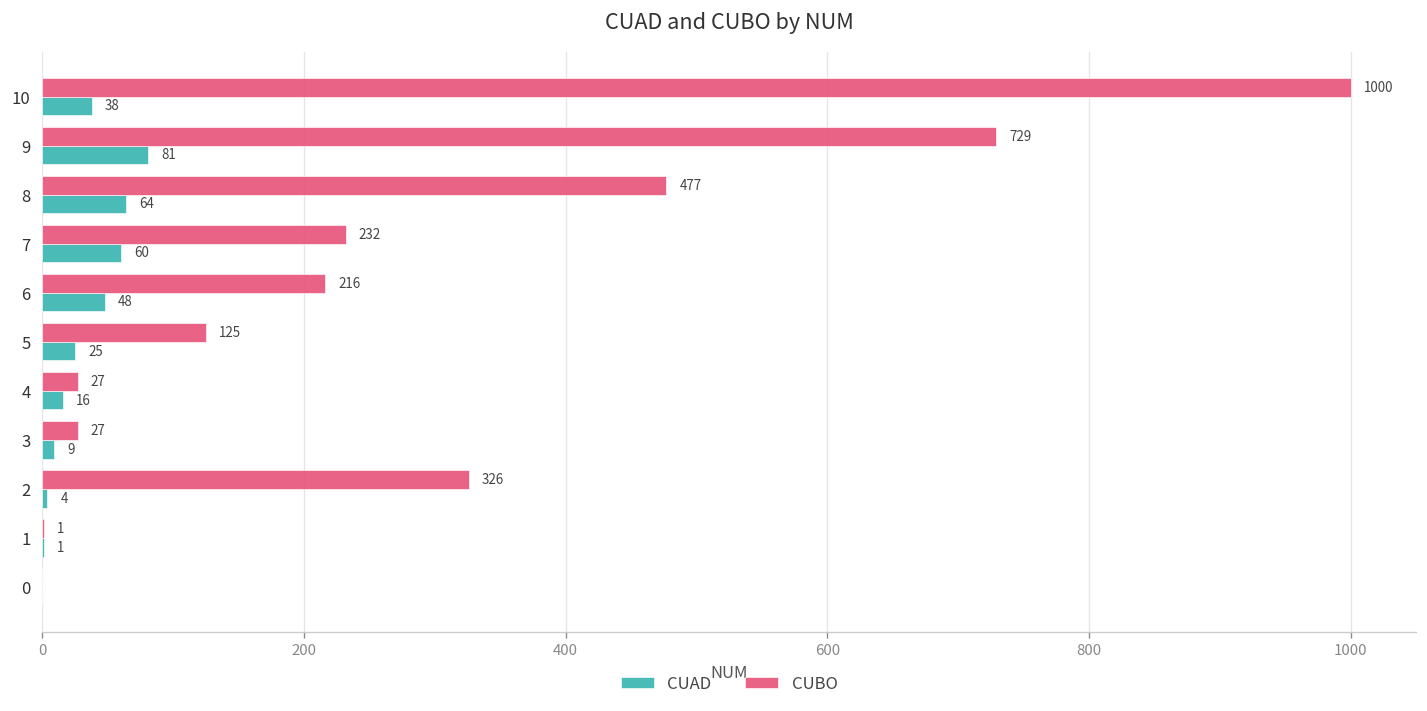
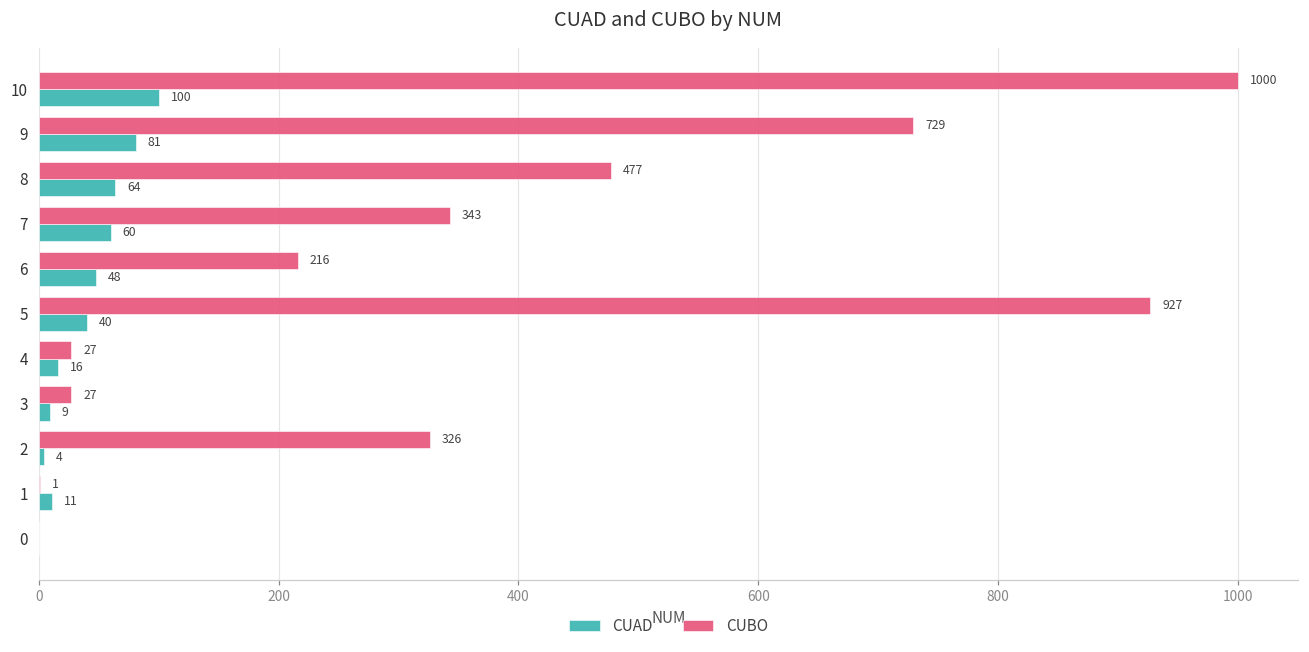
  {
    "CUAD": {
-     "10": 38,
+     "10": 100,
      "9": 81,
      "8": 64,
      "7": 60,
      "6": 48,
-     "5": 25,
+     "5": 40,
      "4": 16,
      "3": 9,
      "2": 4,
-     "1": 1
+     "1": 11
    },
    "CUBO": {
      "10": 1000,
      "9": 729,
      "8": 477,
-     "7": 232,
+     "7": 343,
      "6": 216,
-     "5": 125,
+     "5": 927,
      "4": 27,
      "3": 27,
      "2": 326,
      "1": 1
    }
  }
